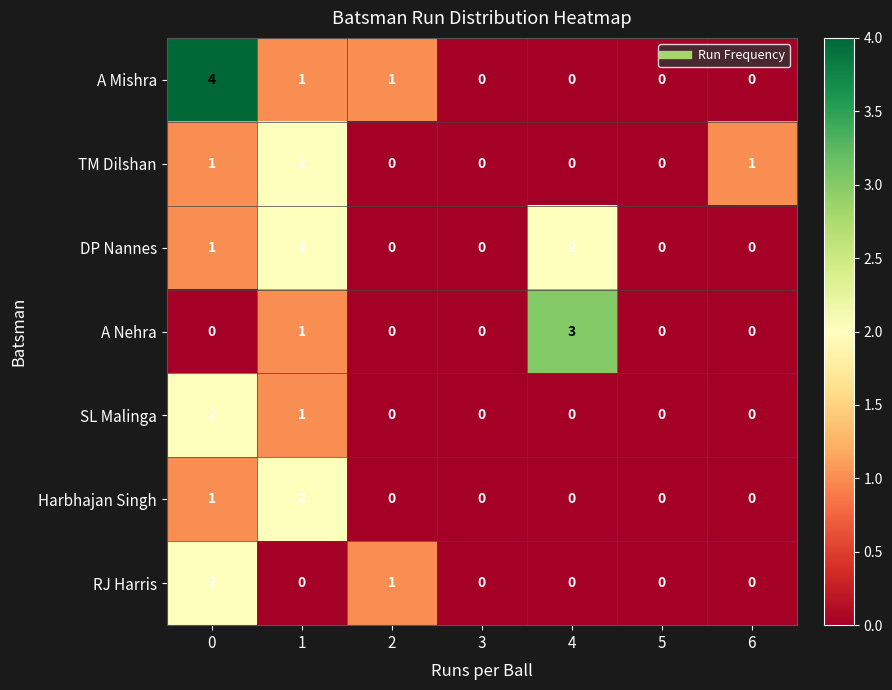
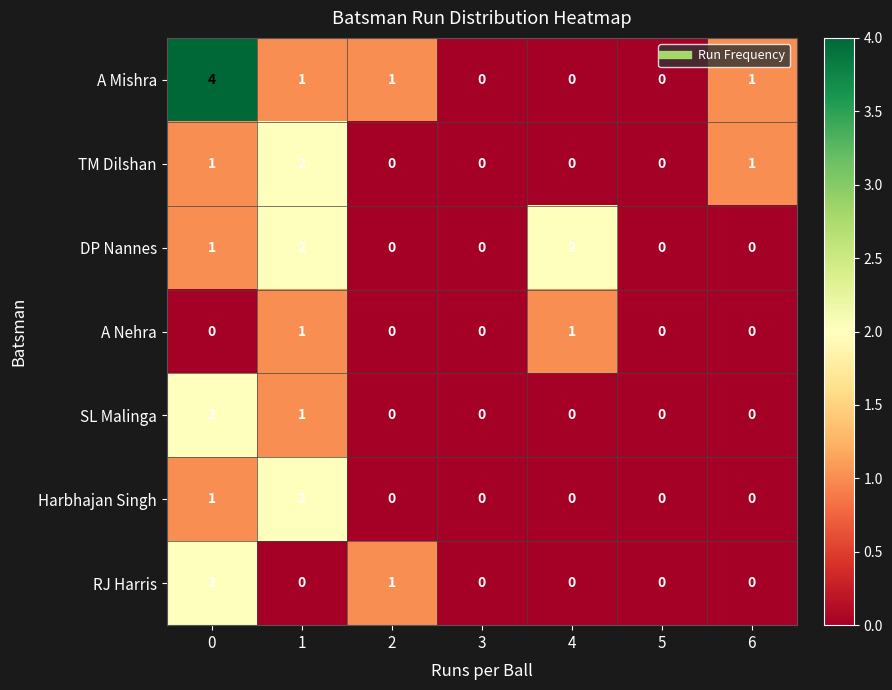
  {
    "A Mishra": {
      "0": 4,
      "1": 1,
      "2": 1,
      "3": 0,
      "4": 0,
      "5": 0,
-     "6": 0
+     "6": 1
    },
    "TM Dilshan": {
      "0": 1,
      "1": 2,
      "2": 0,
      "3": 0,
      "4": 0,
      "5": 0,
      "6": 1
    },
    "DP Nannes": {
      "0": 1,
      "1": 2,
      "2": 0,
      "3": 0,
      "4": 2,
      "5": 0,
      "6": 0
    },
    "A Nehra": {
      "0": 0,
      "1": 1,
      "2": 0,
      "3": 0,
-     "4": 3,
+     "4": 1,
      "5": 0,
      "6": 0
    },
    "SL Malinga": {
      "0": 2,
      "1": 1,
      "2": 0,
      "3": 0,
      "4": 0,
      "5": 0,
      "6": 0
    },
    "Harbhajan Singh": {
      "0": 1,
      "1": 2,
      "2": 0,
      "3": 0,
      "4": 0,
      "5": 0,
      "6": 0
    },
    "RJ Harris": {
      "0": 2,
      "1": 0,
      "2": 1,
      "3": 0,
      "4": 0,
      "5": 0,
      "6": 0
    }
  }
